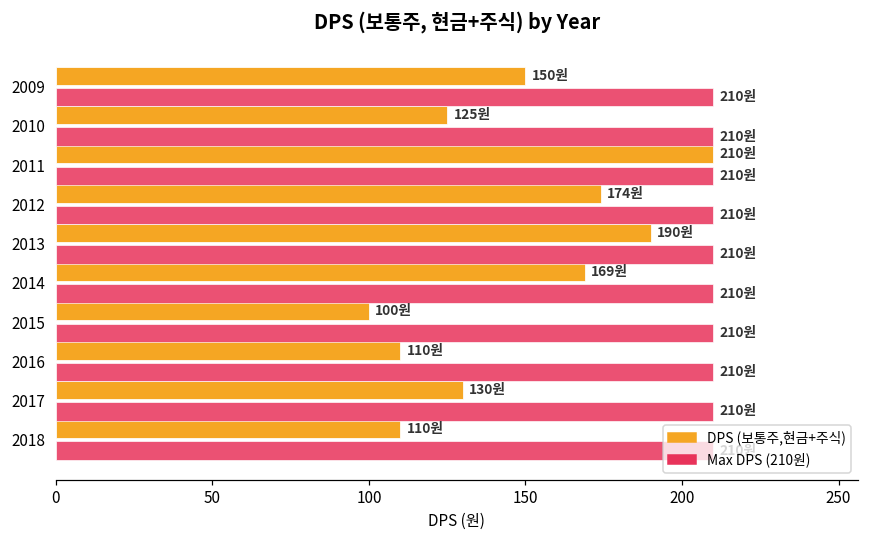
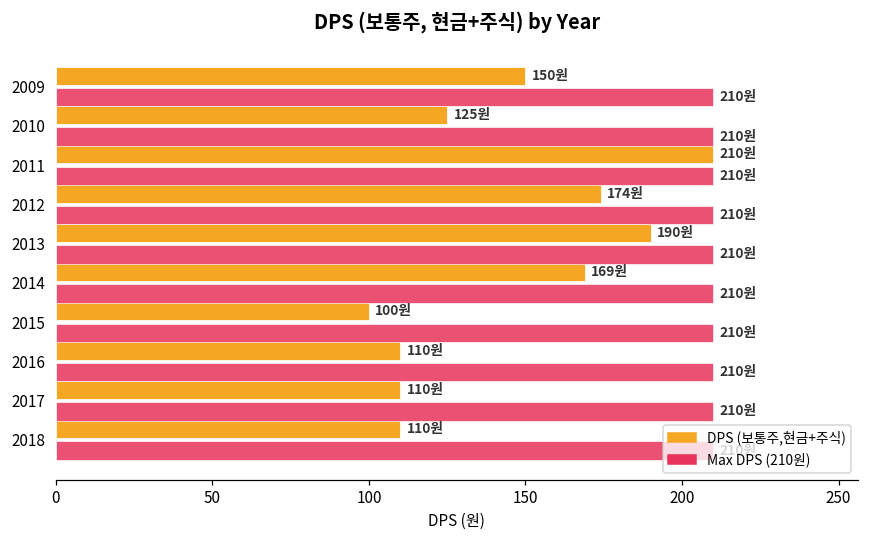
  {
    "DPS (보통주,현금+주식)": {
      "2009": "150원",
      "2010": "125원",
      "2011": "210원",
      "2012": "174원",
      "2013": "190원",
      "2014": "169원",
      "2015": "100원",
      "2016": "110원",
-     "2017": "130원",
+     "2017": "110원",
      "2018": "110원"
    },
    "Max DPS (210원)": {
      "2009": "210원",
      "2010": "210원",
      "2011": "210원",
      "2012": "210원",
      "2013": "210원",
      "2014": "210원",
      "2015": "210원",
      "2016": "210원",
      "2017": "210원"
    }
  }
